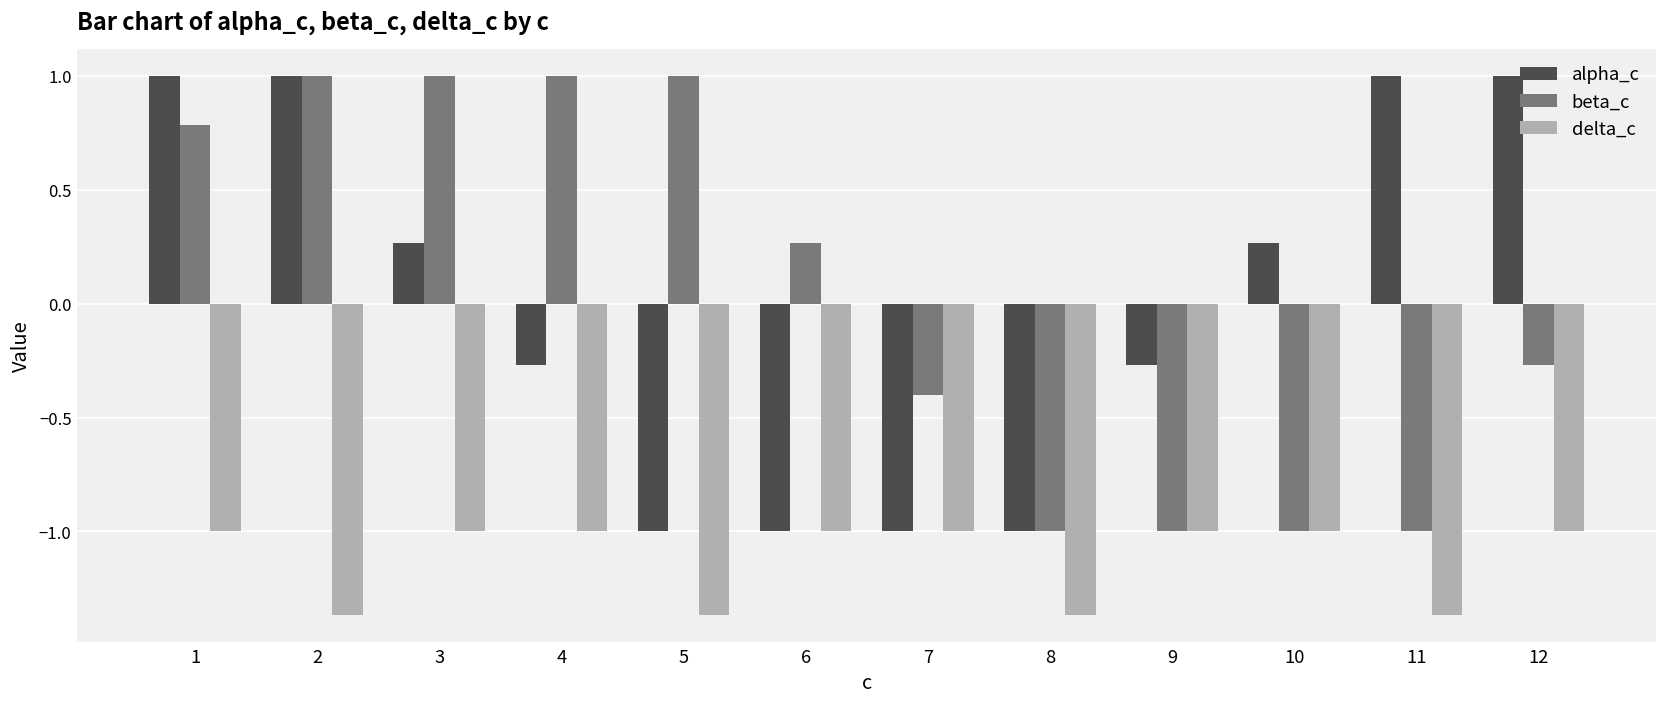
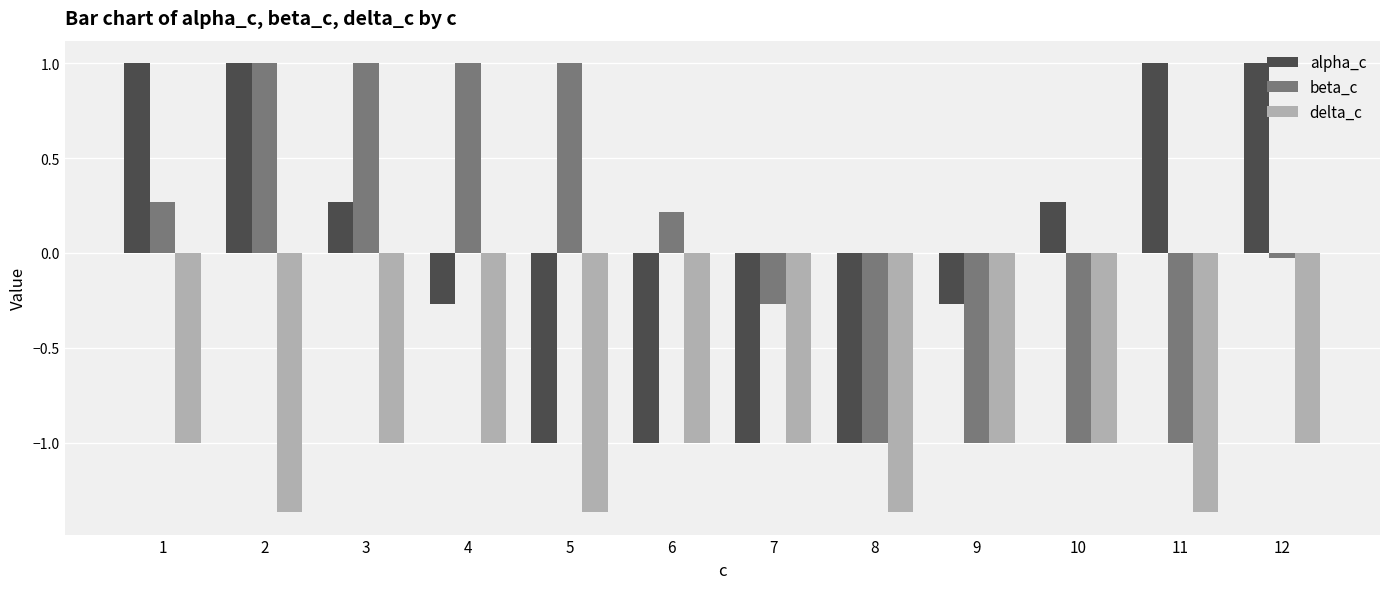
  {
    "alpha_c": {
      "1": 1.00,
      "2": 1.00,
      "3": 0.27,
      "4": -0.27,
      "5": -1.00,
      "6": -1.00,
      "7": -1.00,
      "8": -1.00,
      "9": -0.27,
      "10": 0.27,
      "11": 1.00,
      "12": 1.00
    },
    "beta_c": {
-     "1": 0.79,
+     "1": 0.27,
      "2": 1.00,
      "3": 1.00,
      "4": 1.00,
      "5": 1.00,
-     "6": 0.27,
-     "7": -0.40,
+     "6": 0.22,
+     "7": -0.27,
      "8": -1.00,
      "9": -1.00,
      "10": -1.00,
      "11": -1.00,
-     "12": -0.27
+     "12": -0.03
    },
    "delta_c": {
      "1": -1.00,
      "2": -1.37,
      "3": -1.00,
      "4": -1.00,
      "5": -1.37,
      "6": -1.00,
      "7": -1.00,
      "8": -1.37,
      "9": -1.00,
      "10": -1.00,
      "11": -1.37,
      "12": -1.00
    }
  }
